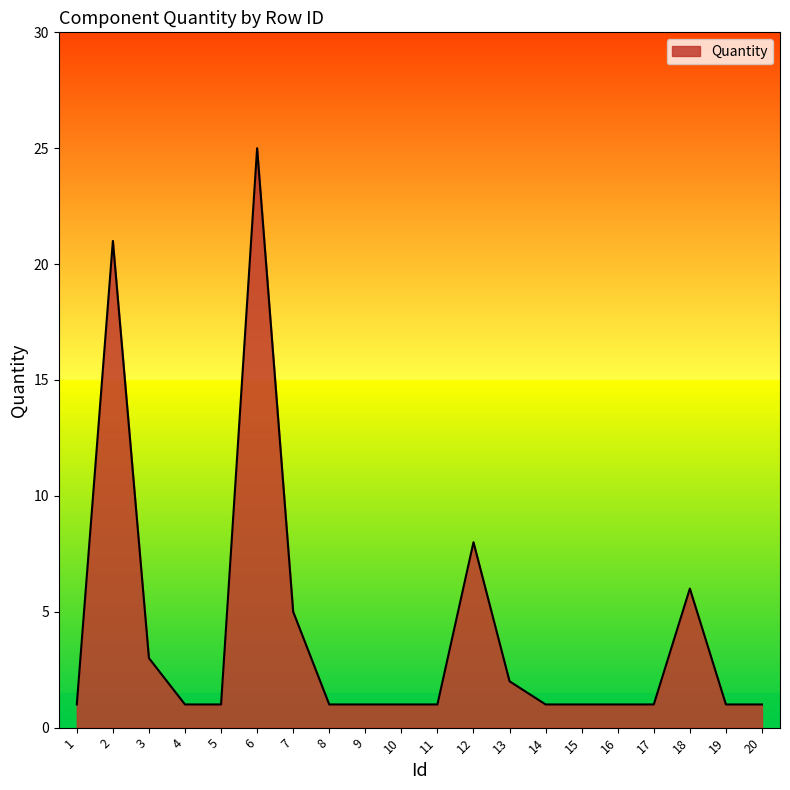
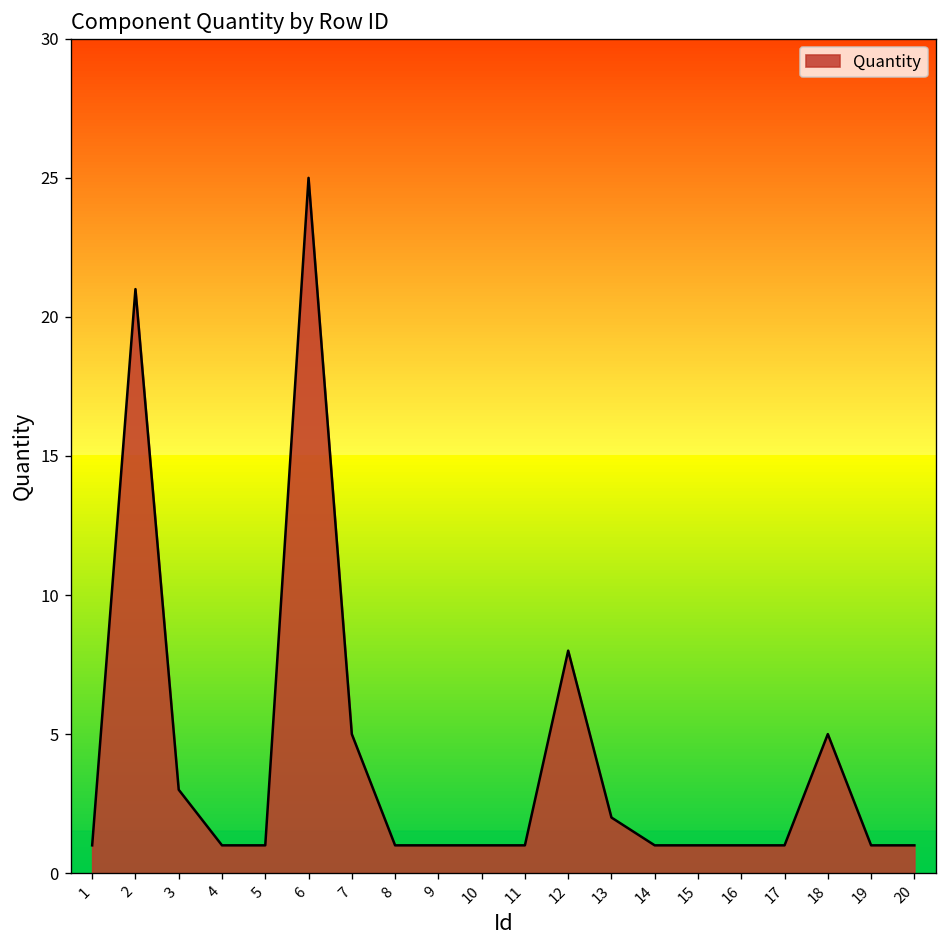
  {
    "Quantity": {
      "1": 1,
      "2": 21,
      "3": 3,
      "4": 1,
      "5": 1,
      "6": 25,
      "7": 5,
      "8": 1,
      "9": 1,
      "10": 1,
      "11": 1,
      "12": 8,
      "13": 2,
      "14": 1,
      "15": 1,
      "16": 1,
      "17": 1,
-     "18": 6,
+     "18": 5,
      "19": 1,
      "20": 1
    }
  }
